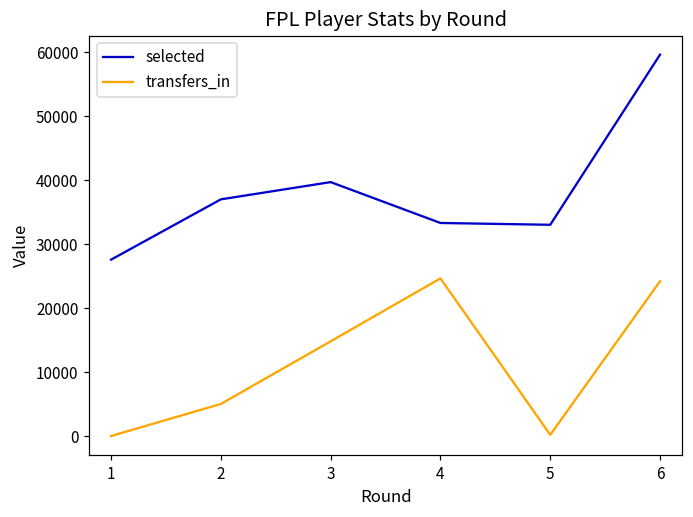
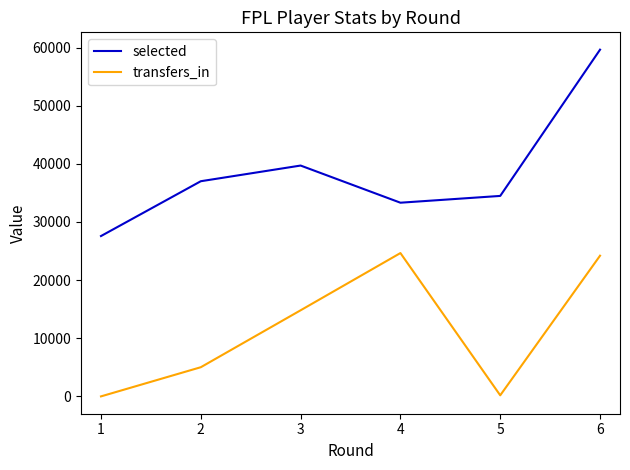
  {
    "selected": {
      "1": 28000,
      "2": 37000,
      "3": 40000,
      "4": 33000,
-     "5": 33000,
+     "5": 34000,
      "6": 60000
    },
    "transfers_in": {
      "1": 0,
      "2": 5000,
      "3": 15000,
      "4": 25000,
      "5": 0,
      "6": 24000
    }
  }
